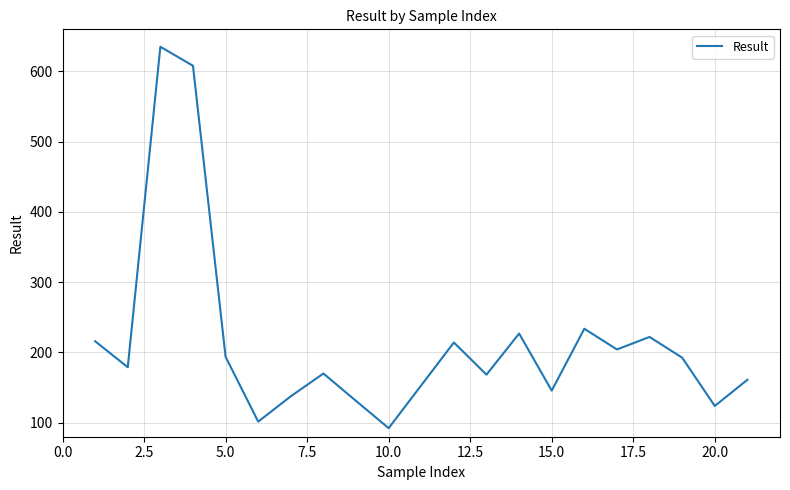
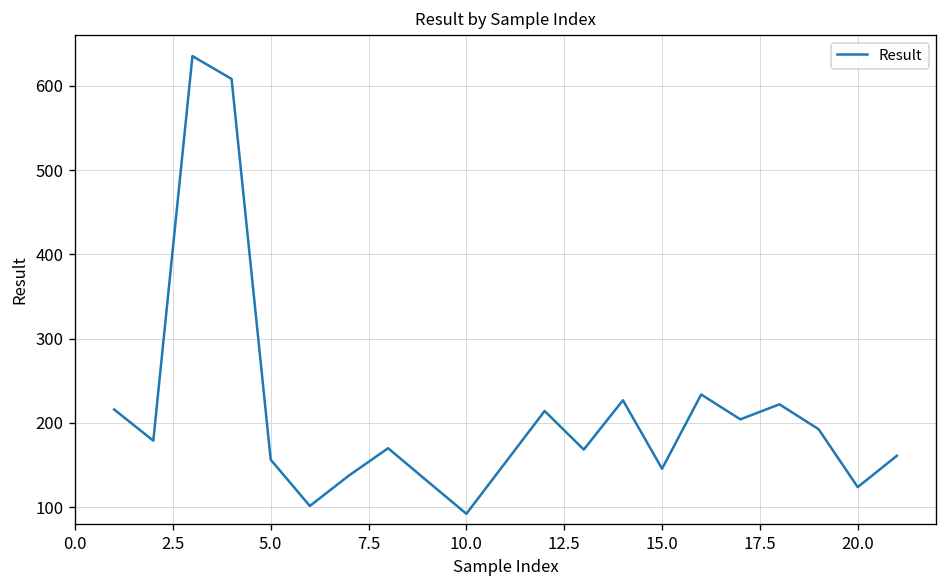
  {
-   "5.0": 190,
+   "5.0": 160,
    "10.0": 90,
    "15.0": 150,
    "20.0": 120
  }
